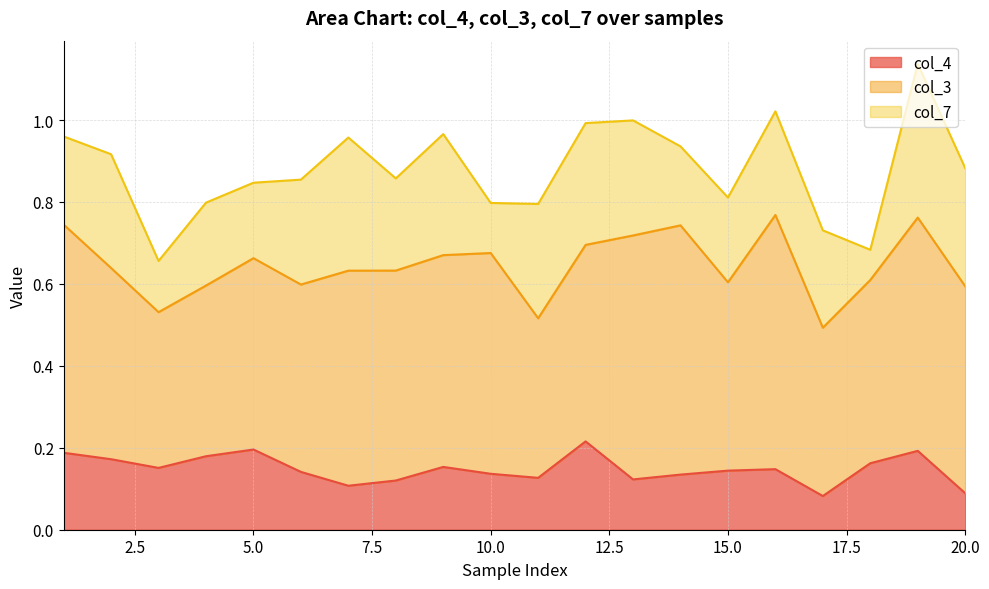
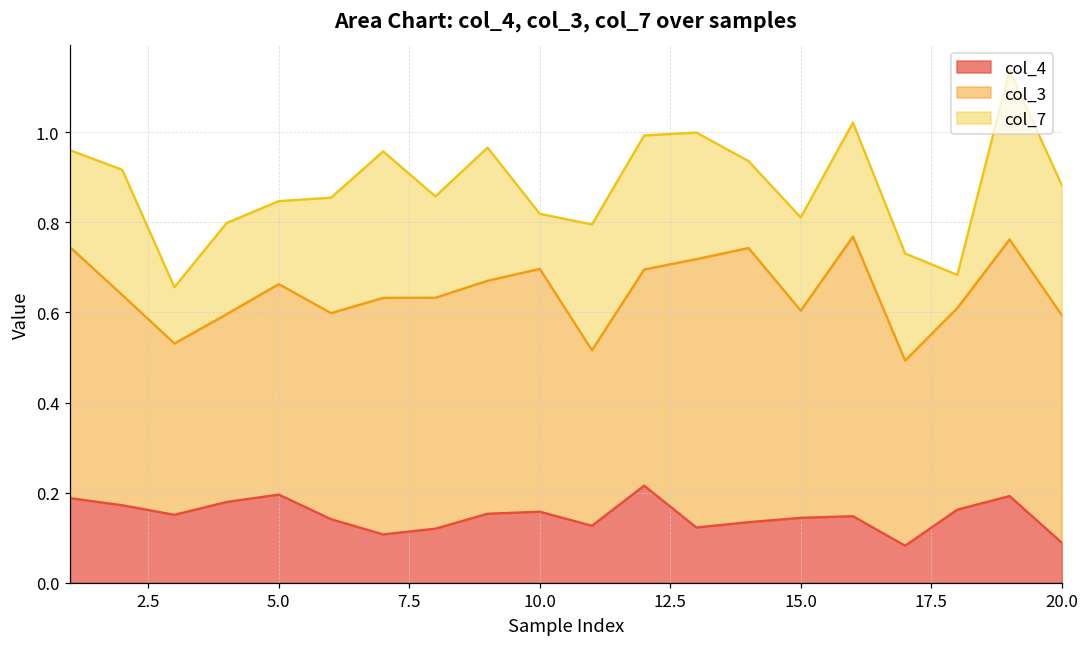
  {
    "col_4": {
      "5.0": 0.20,
-     "10.0": 0.14,
+     "10.0": 0.16,
      "15.0": 0.14,
      "20.0": 0.09
    }
  }
